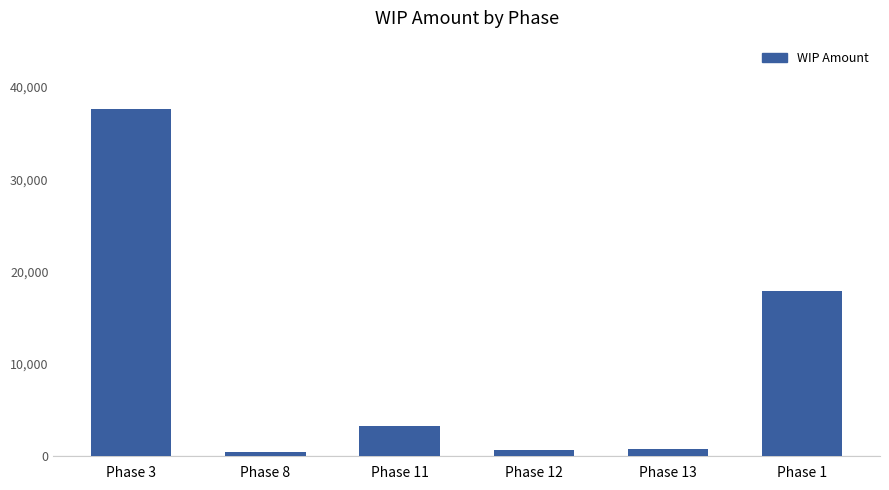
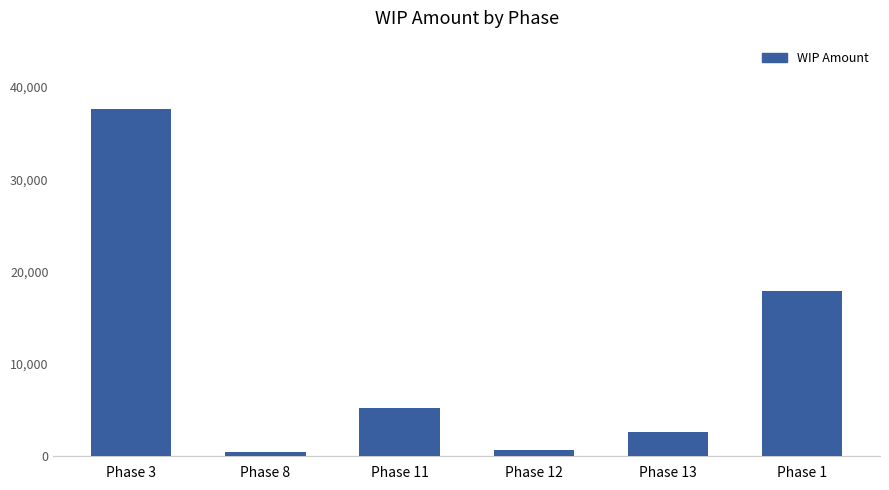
  {
    "Phase 3": "38,000",
    "Phase 8": "1,000",
-   "Phase 11": "3,000",
+   "Phase 11": "5,000",
    "Phase 12": "1,000",
-   "Phase 13": "1,000",
+   "Phase 13": "3,000",
    "Phase 1": "18,000"
  }
